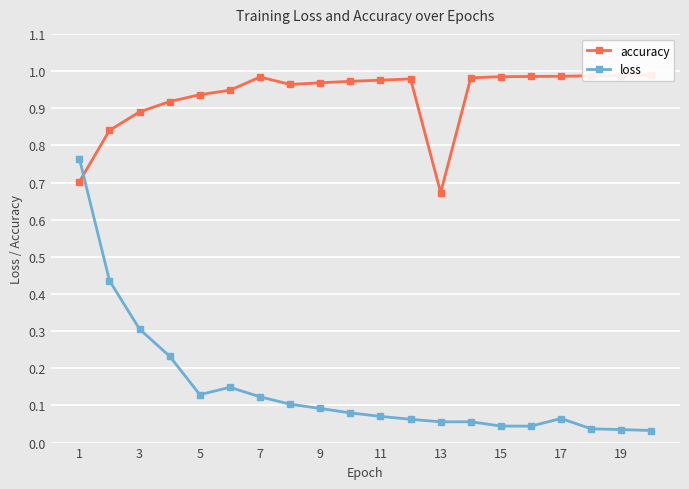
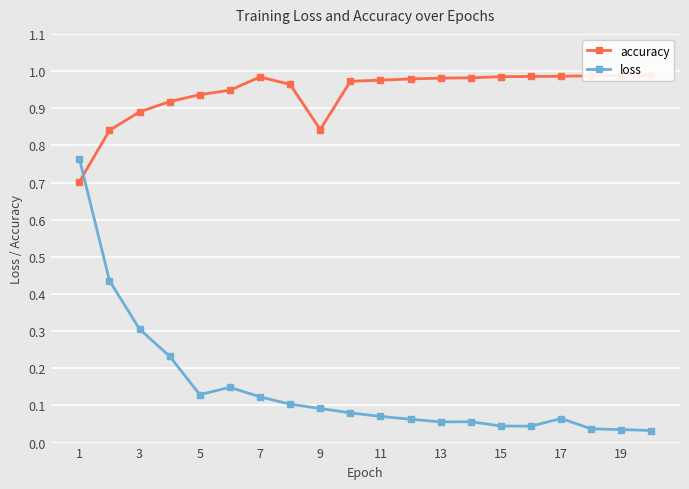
  {
    "accuracy": {
      "1": 0.70,
      "3": 0.89,
      "5": 0.94,
      "7": 0.98,
-     "9": 0.97,
+     "9": 0.84,
      "11": 0.98,
-     "13": 0.67,
+     "13": 0.98,
      "15": 0.98,
      "17": 0.99
    },
    "loss": {
      "1": 0.76,
      "3": 0.31,
      "5": 0.13,
      "7": 0.12,
      "9": 0.09,
      "11": 0.07,
      "13": 0.06,
      "15": 0.04,
      "17": 0.06,
      "19": 0.04
    }
  }
